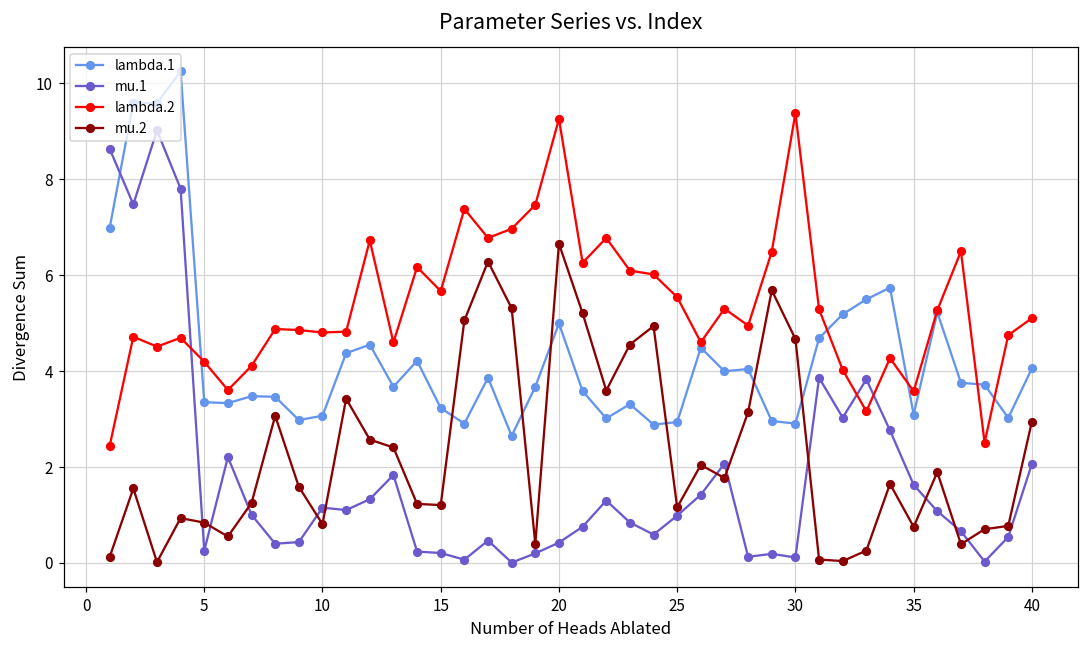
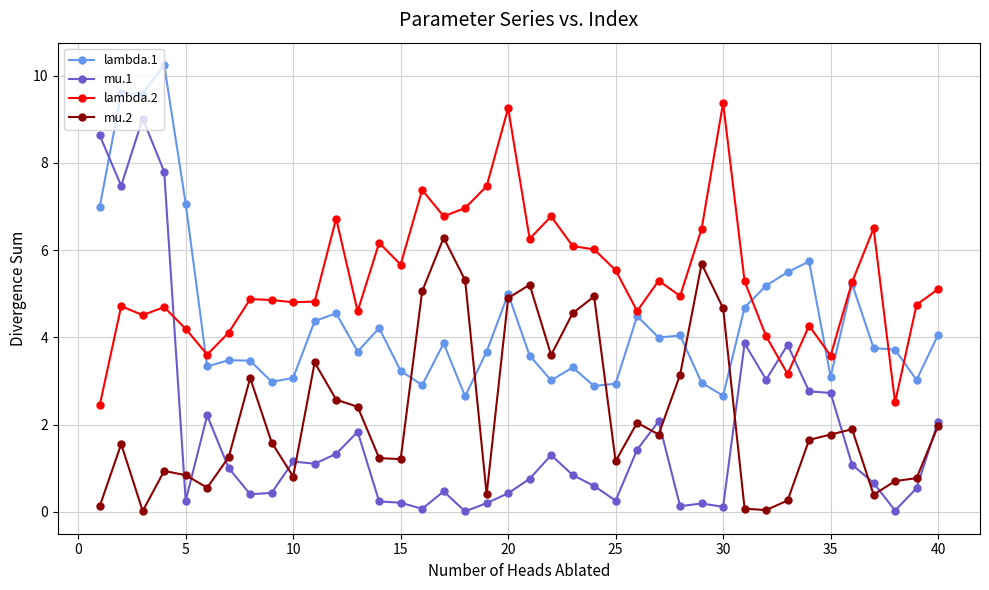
  {
    "lambda.1": {
-     "5": 3.4,
+     "5": 7.1,
      "10": 3.1,
      "15": 3.2,
      "20": 5.0,
      "25": 2.9,
-     "30": 2.9,
+     "30": 2.7,
      "35": 3.1,
      "40": 4.1
    },
    "mu.1": {
      "5": 0.3,
      "10": 1.2,
      "15": 0.2,
      "20": 0.4,
-     "25": 1.0,
+     "25": 0.3,
      "30": 0.1,
-     "35": 1.6,
+     "35": 2.7,
      "40": 2.1
    },
    "lambda.2": {
      "5": 4.2,
      "10": 4.8,
      "15": 5.7,
      "20": 9.3,
      "25": 5.5,
      "30": 9.4,
      "35": 3.6,
      "40": 5.1
    },
    "mu.2": {
      "5": 0.8,
      "10": 0.8,
      "15": 1.2,
-     "20": 6.7,
+     "20": 4.9,
      "25": 1.2,
      "30": 4.7,
-     "35": 0.8,
-     "40": 2.9
+     "35": 1.8,
+     "40": 2.0
    }
  }
